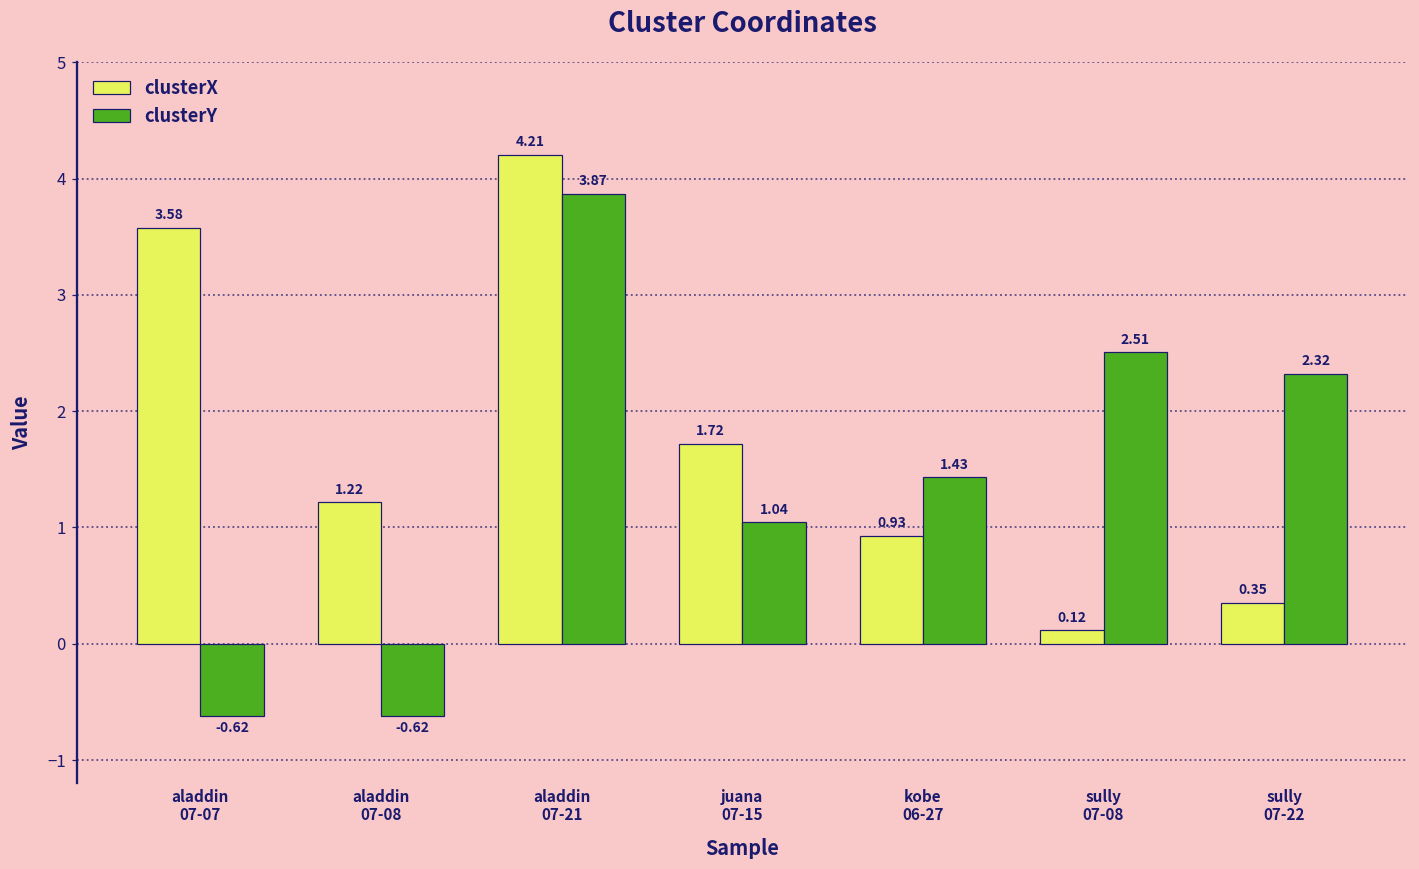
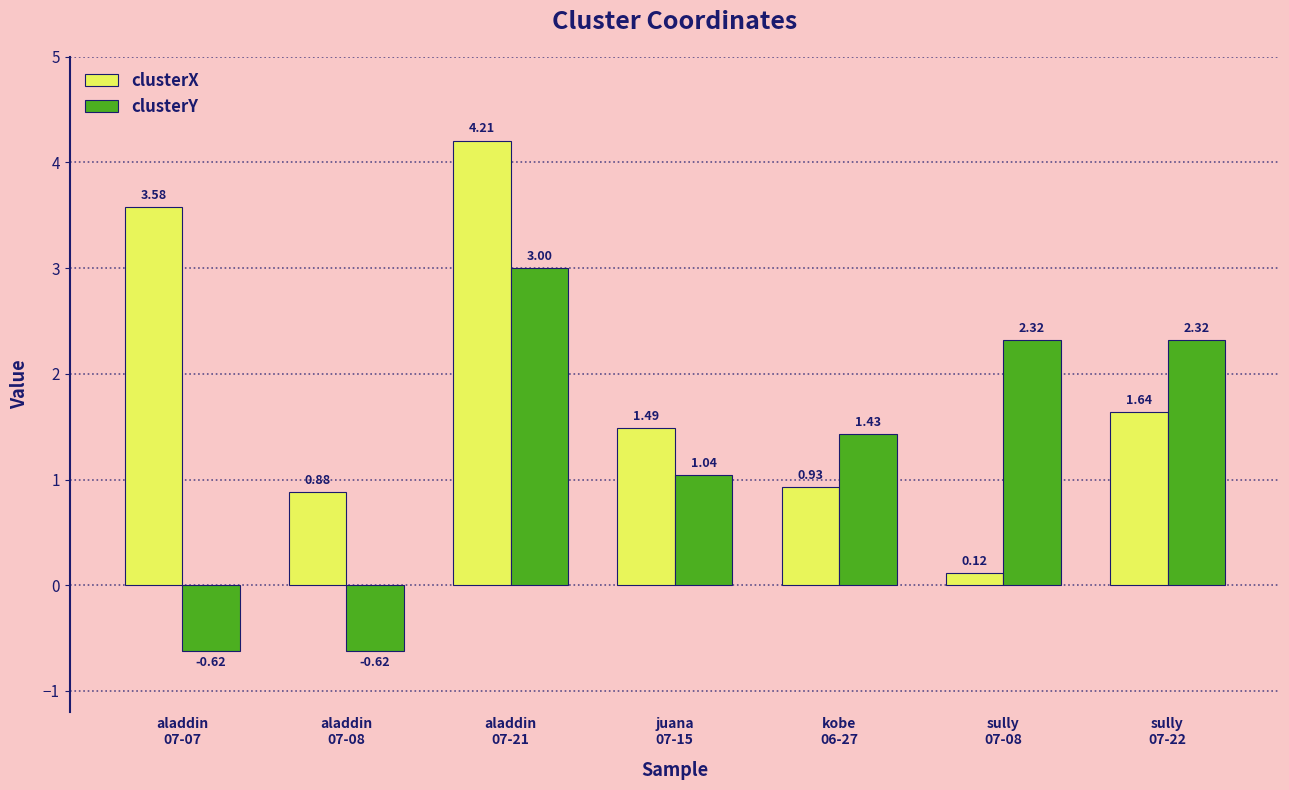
  {
    "clusterX": {
      "aladdin 07-07": 3.58,
-     "aladdin 07-08": 1.22,
+     "aladdin 07-08": 0.88,
      "aladdin 07-21": 4.21,
-     "juana 07-15": 1.72,
+     "juana 07-15": 1.49,
      "kobe 06-27": 0.93,
      "sully 07-08": 0.12,
-     "sully 07-22": 0.35
+     "sully 07-22": 1.64
    },
    "clusterY": {
      "aladdin 07-07": -0.62,
      "aladdin 07-08": -0.62,
-     "aladdin 07-21": 3.87,
+     "aladdin 07-21": 3.00,
      "juana 07-15": 1.04,
      "kobe 06-27": 1.43,
-     "sully 07-08": 2.51,
+     "sully 07-08": 2.32,
      "sully 07-22": 2.32
    }
  }
